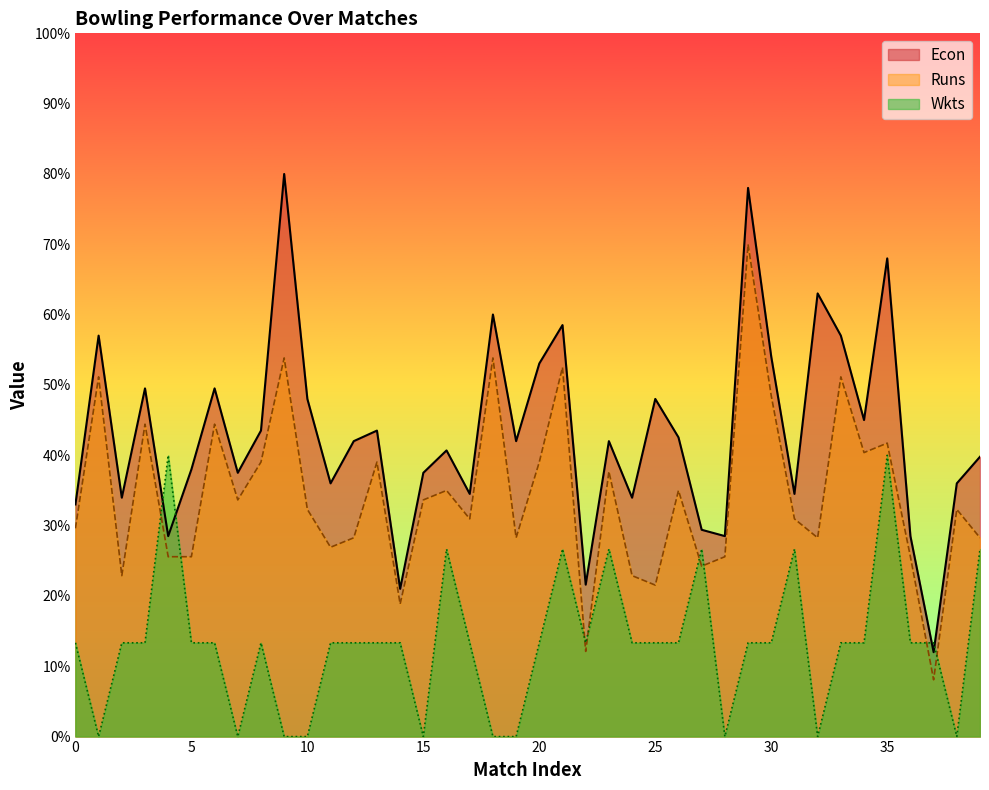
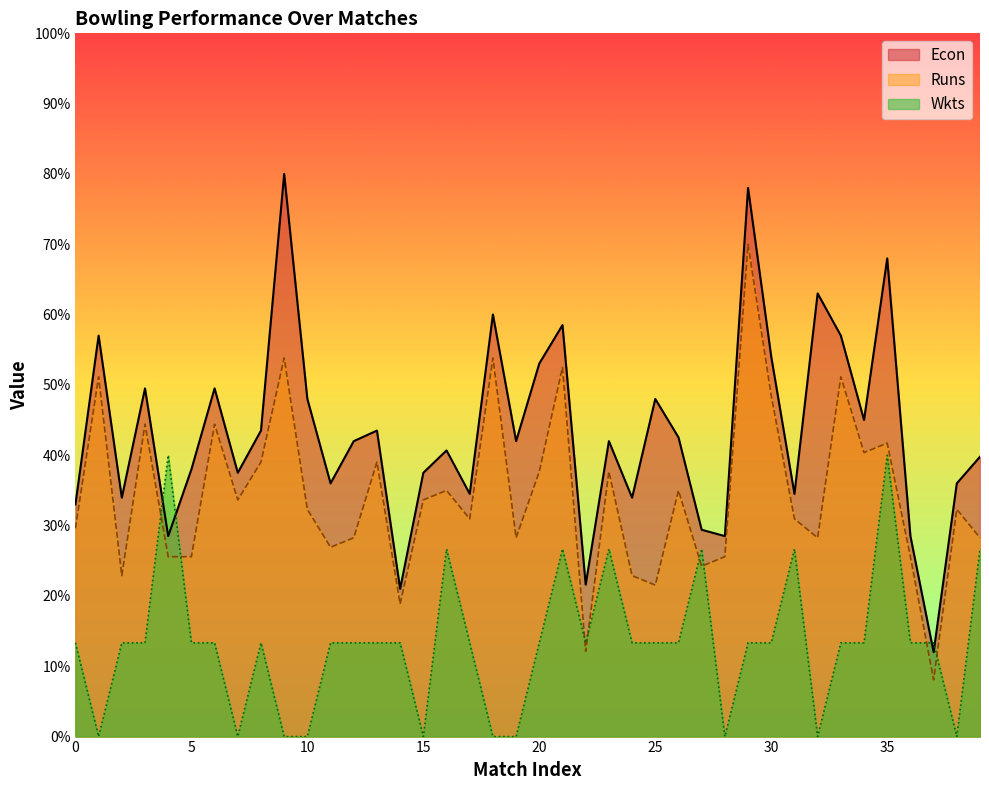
  {
    "Econ": {
      "0": "33%",
      "5": "38%",
      "10": "48%",
      "15": "38%",
      "20": "53%",
      "25": "48%",
      "30": "54%",
      "35": "68%"
    },
    "Runs": {
      "0": "30%",
      "5": "26%",
      "10": "32%",
      "15": "34%",
-     "20": "39%",
+     "20": "38%",
      "25": "22%",
      "30": "48%",
      "35": "42%"
    },
    "Wkts": {
      "0": "13%",
      "5": "13%",
      "10": "0%",
      "15": "0%",
      "20": "13%",
      "25": "13%",
      "30": "13%",
      "35": "40%"
    }
  }
